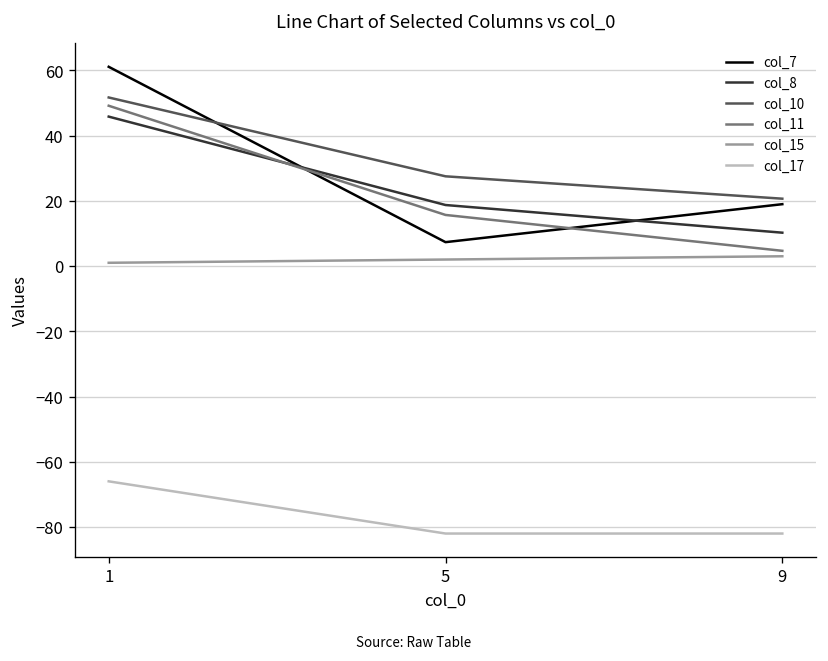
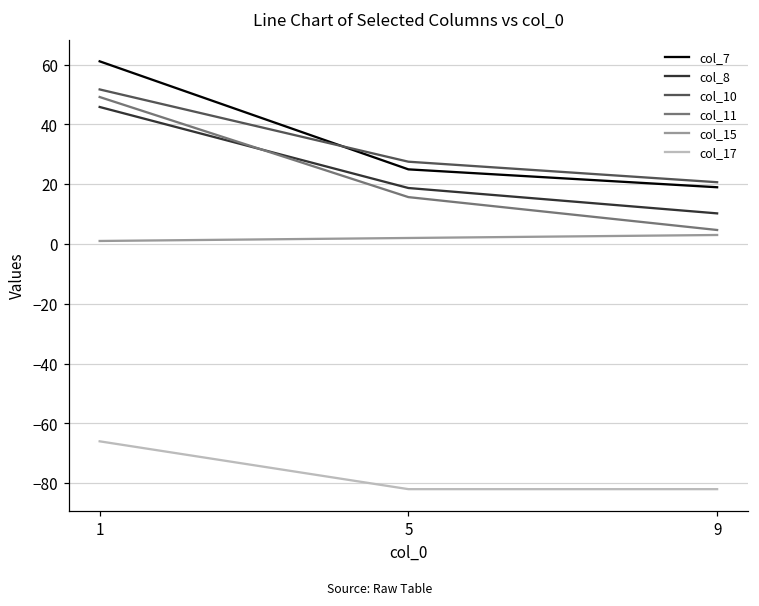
  {
    "col_7": {
      "1": 61,
-     "5": 7,
+     "5": 25,
      "9": 19
    }
  }
